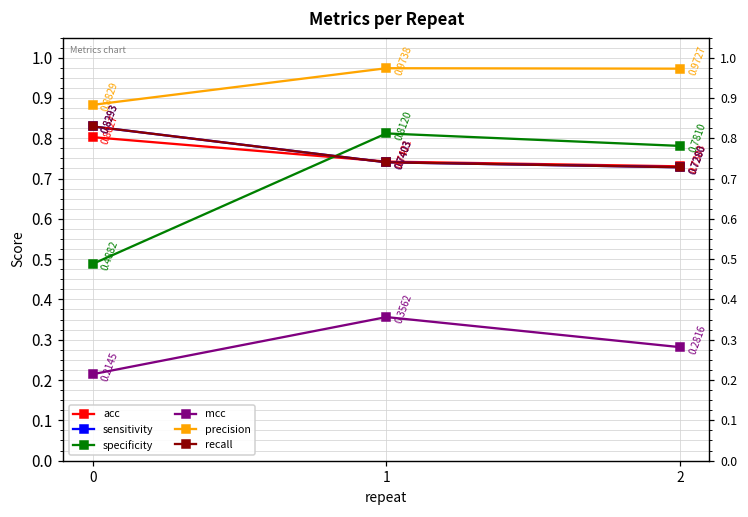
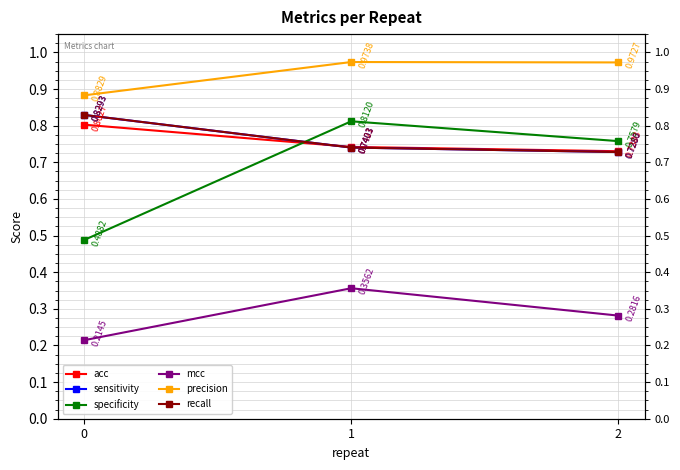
  {
    "specificity": {
      "0": 0.4882,
      "1": 0.8120,
-     "2": 0.7810
+     "2": 0.7579
    },
    "mcc": {
      "0": 0.2145,
      "1": 0.3562,
      "2": 0.2816
    },
    "precision": {
      "1": 0.9738,
      "2": 0.9727
    }
  }
